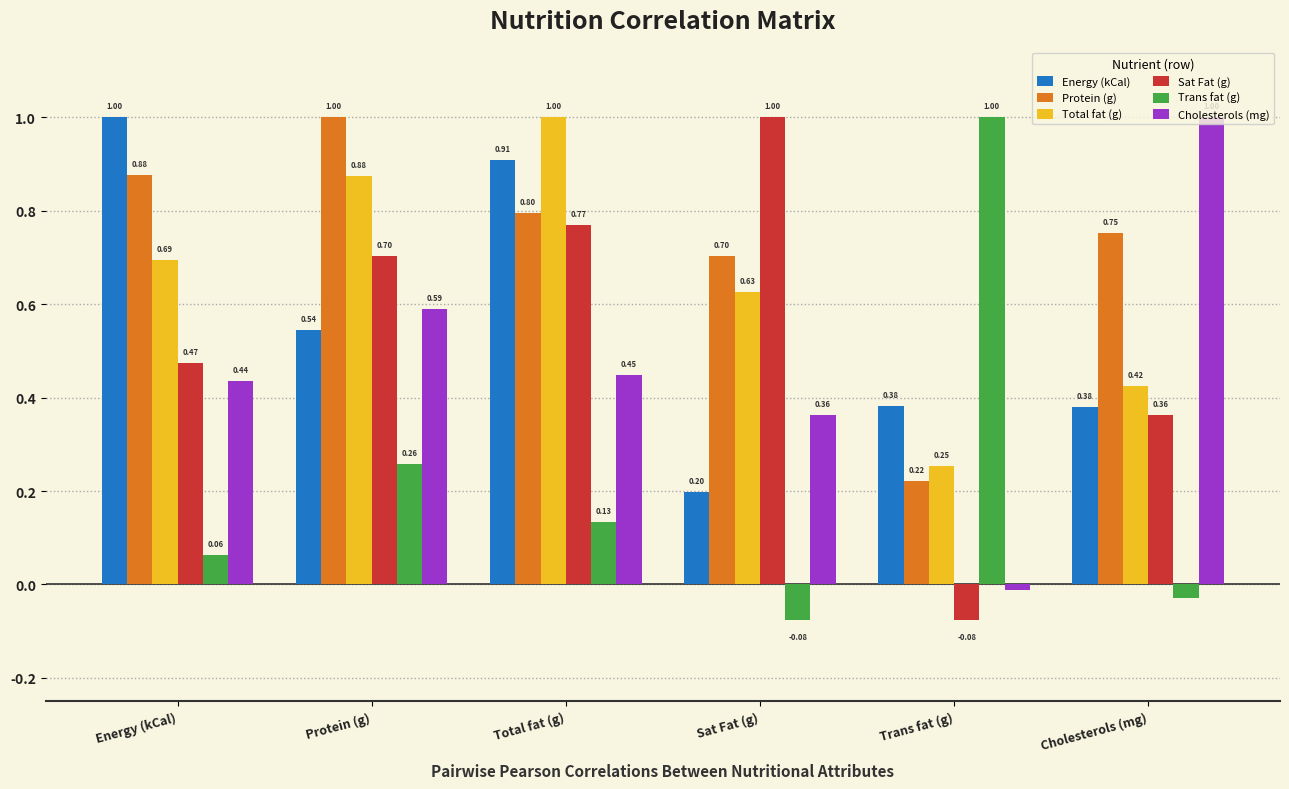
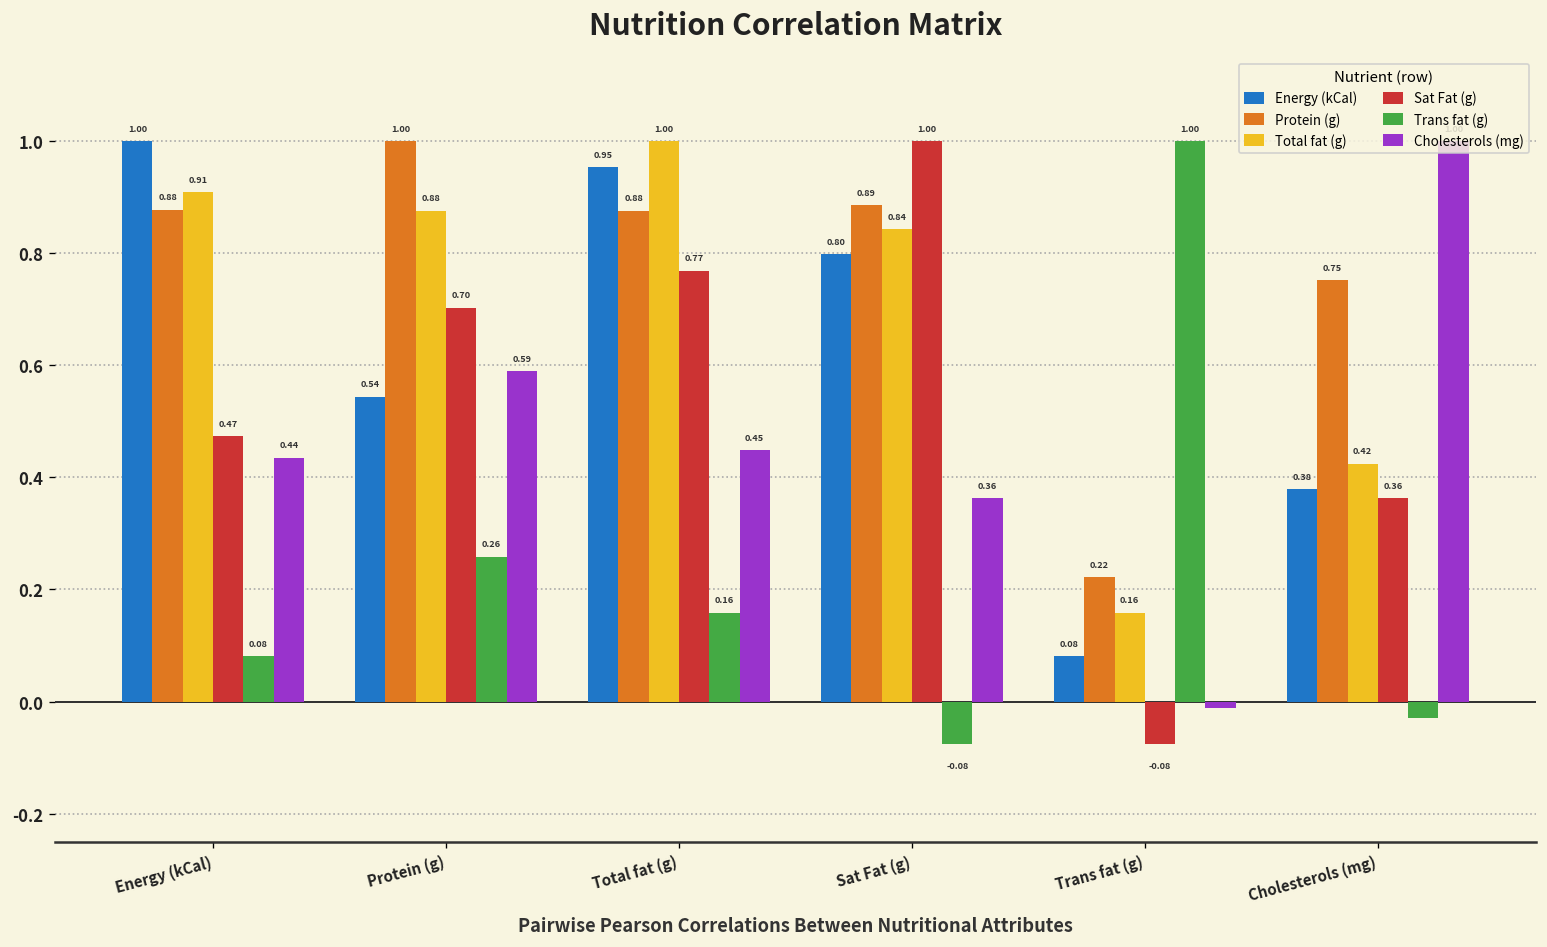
  {
    "Energy (kCal)": {
      "Energy (kCal)": 1.00,
      "Protein (g)": 0.54,
-     "Total fat (g)": 0.91,
-     "Sat Fat (g)": 0.20,
-     "Trans fat (g)": 0.38,
+     "Total fat (g)": 0.95,
+     "Sat Fat (g)": 0.80,
+     "Trans fat (g)": 0.08,
      "Cholesterols (mg)": 0.38
    },
    "Protein (g)": {
      "Energy (kCal)": 0.88,
      "Protein (g)": 1.00,
-     "Total fat (g)": 0.80,
-     "Sat Fat (g)": 0.70,
+     "Total fat (g)": 0.88,
+     "Sat Fat (g)": 0.89,
      "Trans fat (g)": 0.22,
      "Cholesterols (mg)": 0.75
    },
    "Total fat (g)": {
-     "Energy (kCal)": 0.69,
+     "Energy (kCal)": 0.91,
      "Protein (g)": 0.88,
      "Total fat (g)": 1.00,
-     "Sat Fat (g)": 0.63,
-     "Trans fat (g)": 0.25,
+     "Sat Fat (g)": 0.84,
+     "Trans fat (g)": 0.16,
      "Cholesterols (mg)": 0.42
    },
    "Sat Fat (g)": {
      "Energy (kCal)": 0.47,
      "Protein (g)": 0.70,
      "Total fat (g)": 0.77,
      "Sat Fat (g)": 1.00,
      "Trans fat (g)": -0.08,
      "Cholesterols (mg)": 0.36
    },
    "Trans fat (g)": {
-     "Energy (kCal)": 0.06,
+     "Energy (kCal)": 0.08,
      "Protein (g)": 0.26,
-     "Total fat (g)": 0.13,
+     "Total fat (g)": 0.16,
      "Sat Fat (g)": -0.08,
      "Trans fat (g)": 1.00
    },
    "Cholesterols (mg)": {
      "Energy (kCal)": 0.44,
      "Protein (g)": 0.59,
      "Total fat (g)": 0.45,
      "Sat Fat (g)": 0.36
    }
  }
